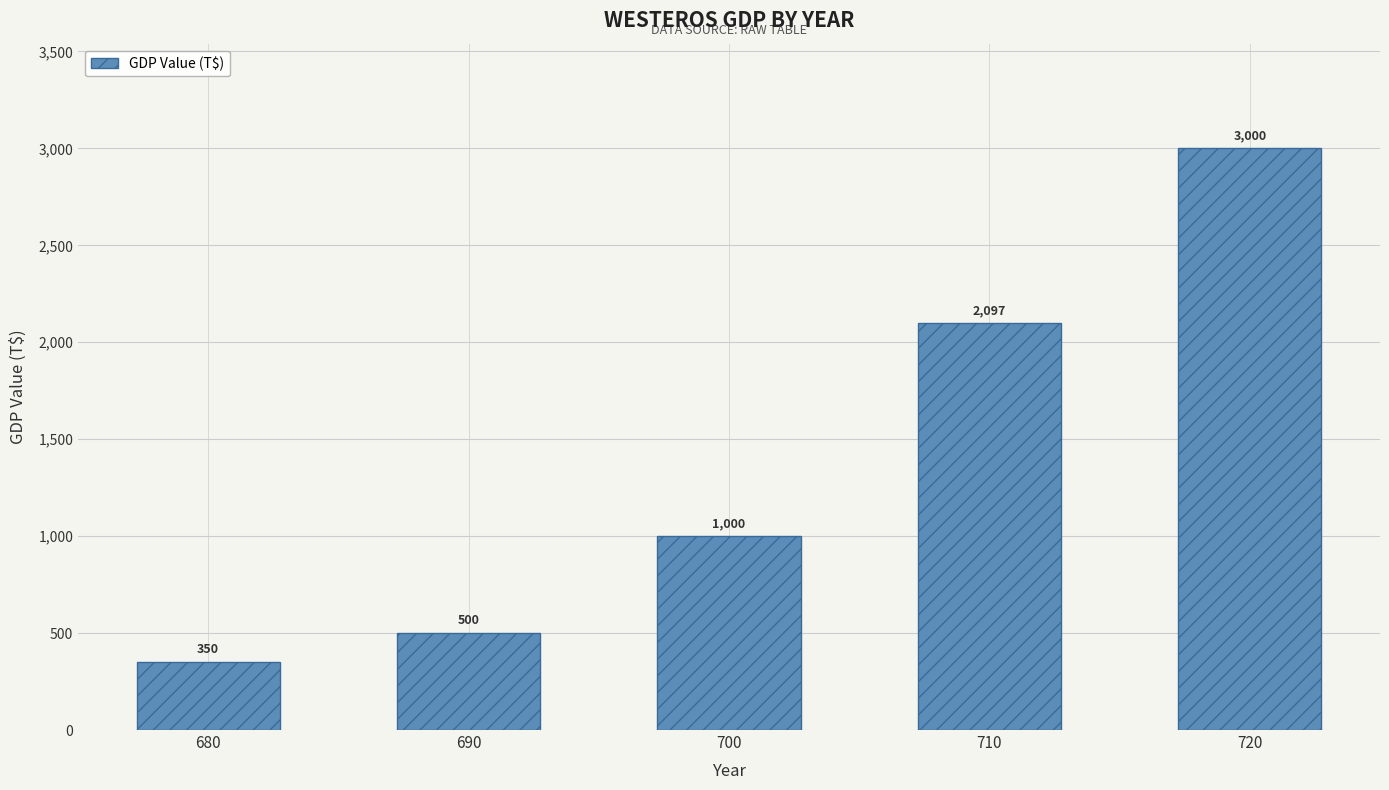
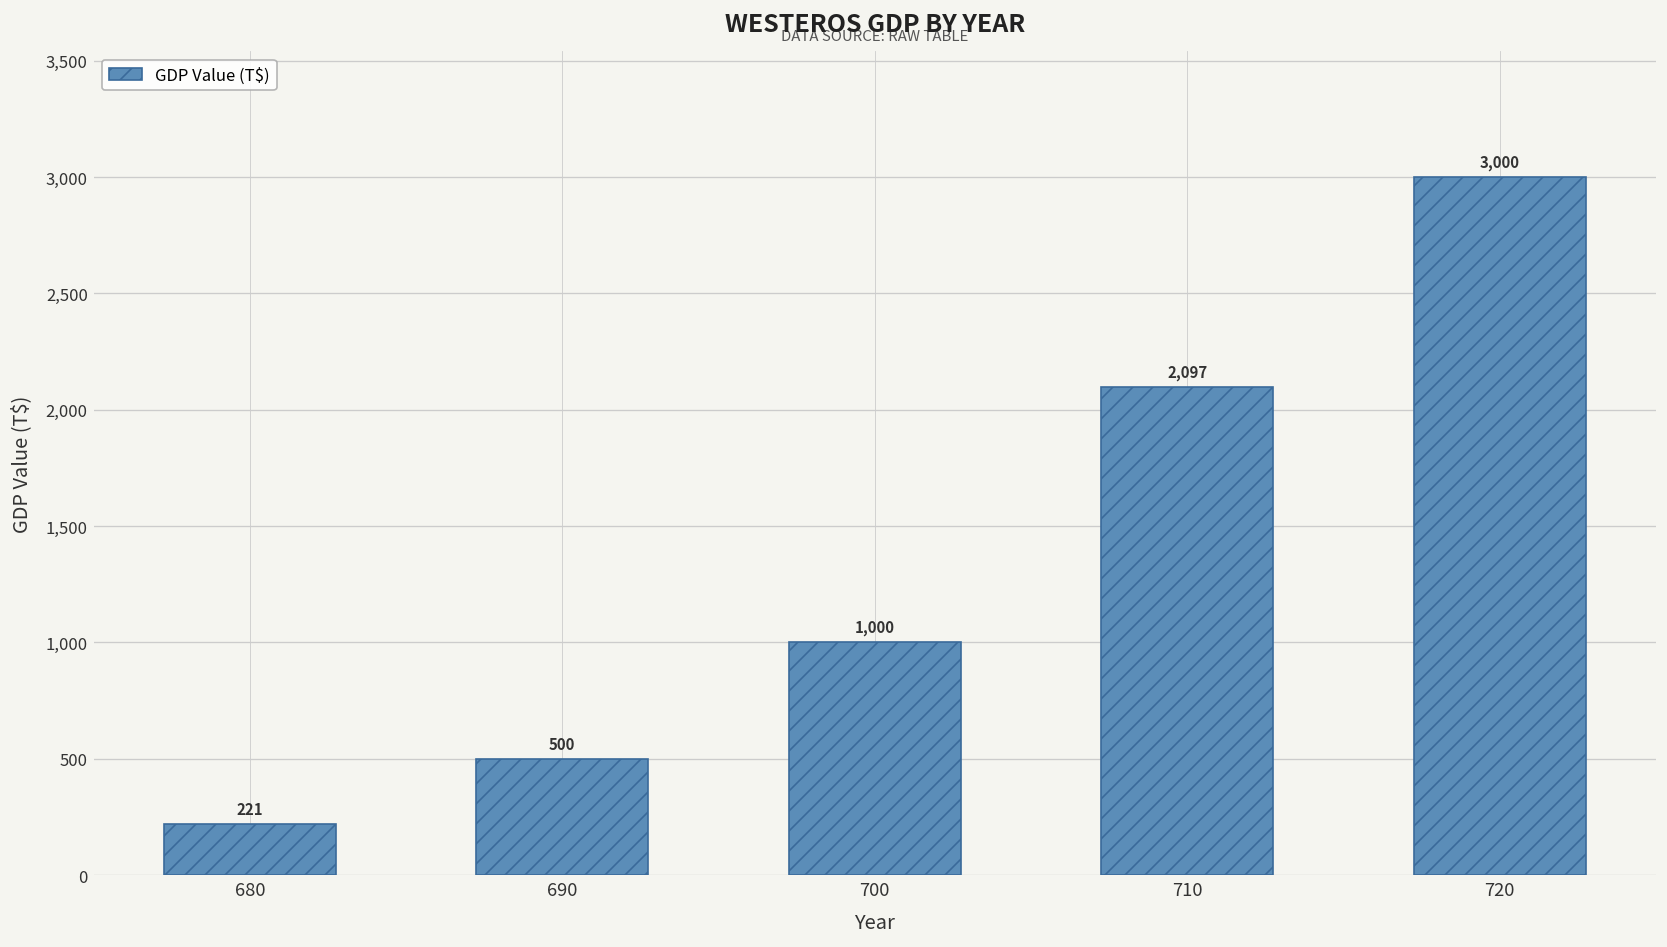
  {
-   "680": "350",
+   "680": "221",
    "690": "500",
    "700": "1,000",
    "710": "2,097",
    "720": "3,000"
  }
